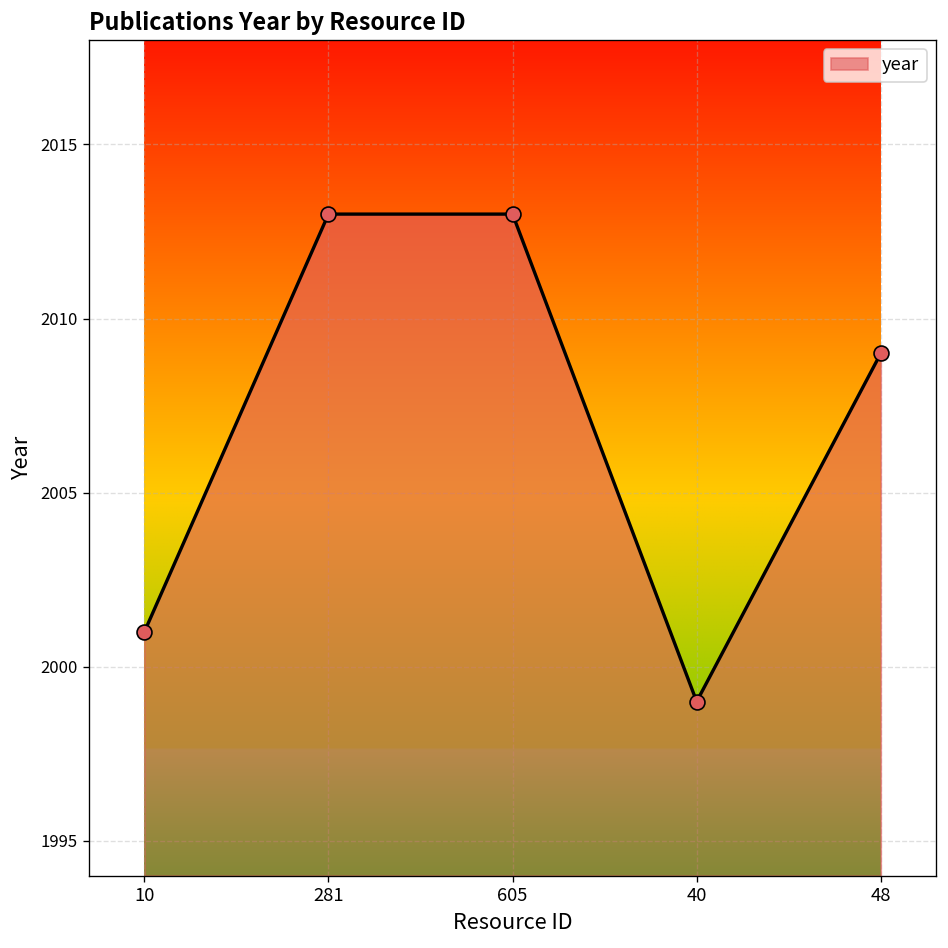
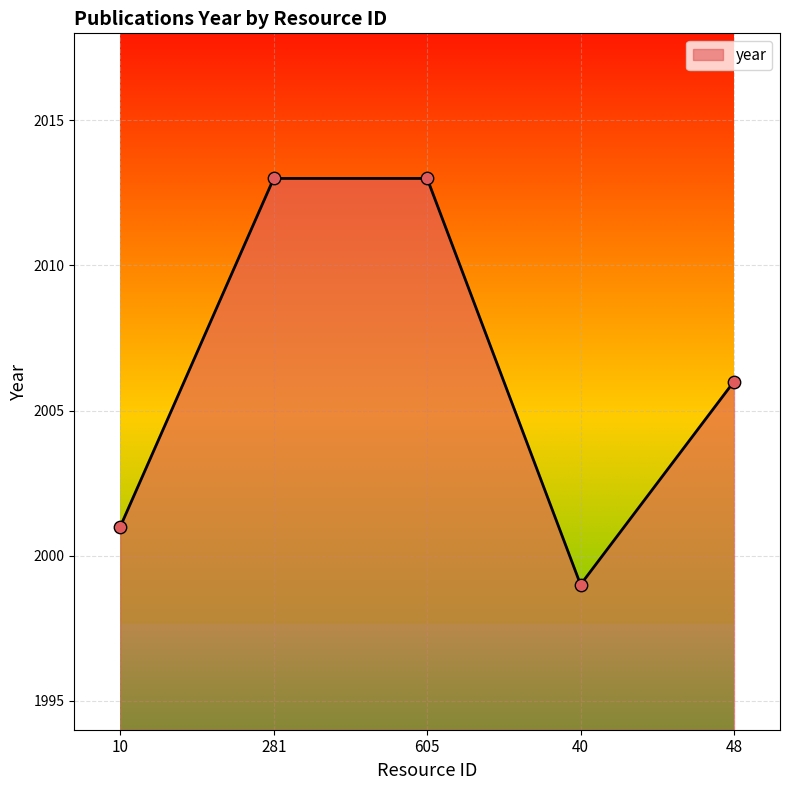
  {
    "10": 2001,
    "281": 2013,
    "605": 2013,
    "40": 1999,
-   "48": 2009
+   "48": 2006
  }
